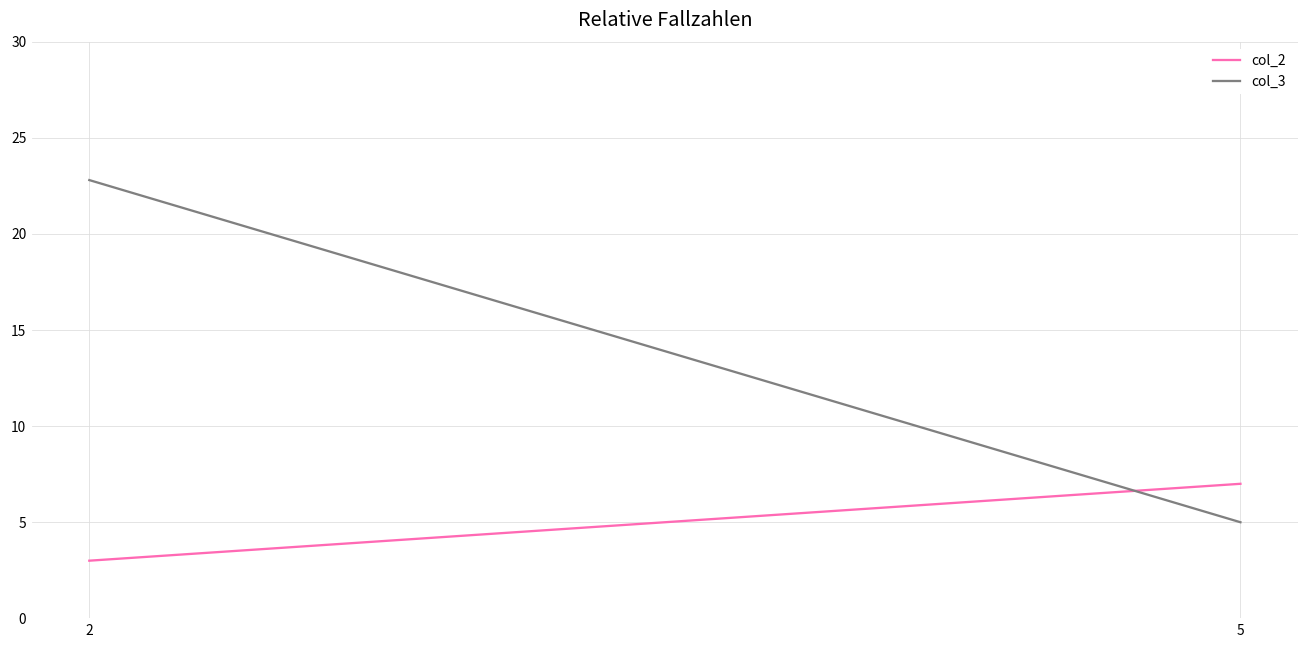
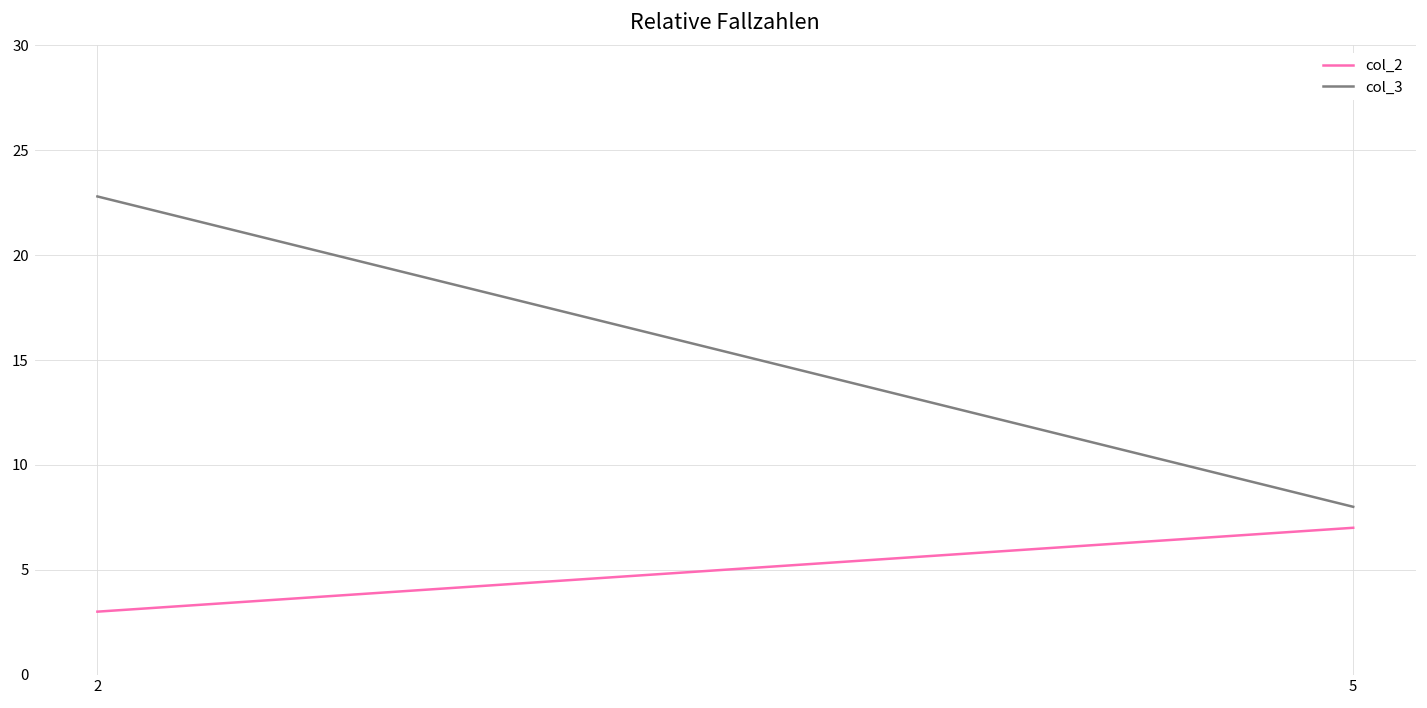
  {
    "col_2": {
      "2": 3,
      "5": 7
    },
    "col_3": {
      "2": 22.8,
-     "5": 5
+     "5": 8
    }
  }
